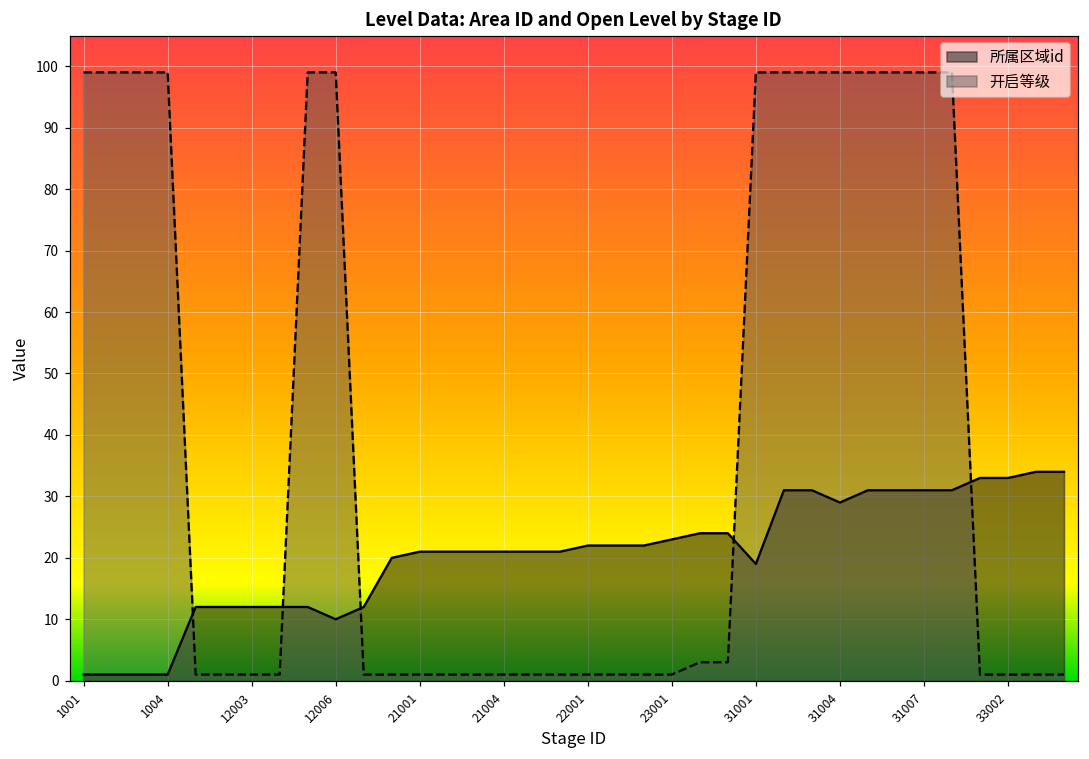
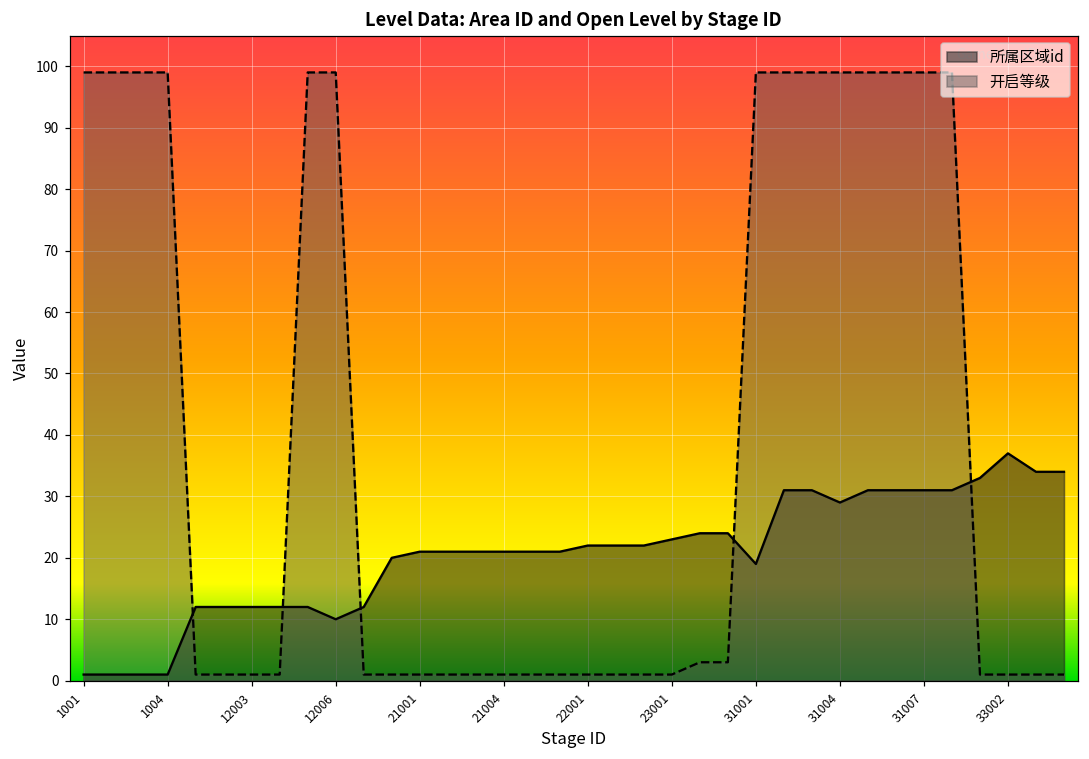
  {
    "所属区域id": {
      "1001": 1,
      "1004": 1,
      "12003": 12,
      "12006": 10,
      "21001": 21,
      "21004": 21,
      "22001": 22,
      "23001": 23,
      "31001": 19,
      "31004": 29,
      "31007": 31,
-     "33002": 33
+     "33002": 37
    },
    "开启等级": {
      "1001": 99,
      "1004": 99,
      "12003": 1,
      "12006": 99,
      "21001": 1,
      "21004": 1,
      "22001": 1,
      "23001": 1,
      "31001": 99,
      "31004": 99,
      "31007": 99,
      "33002": 1
    }
  }
